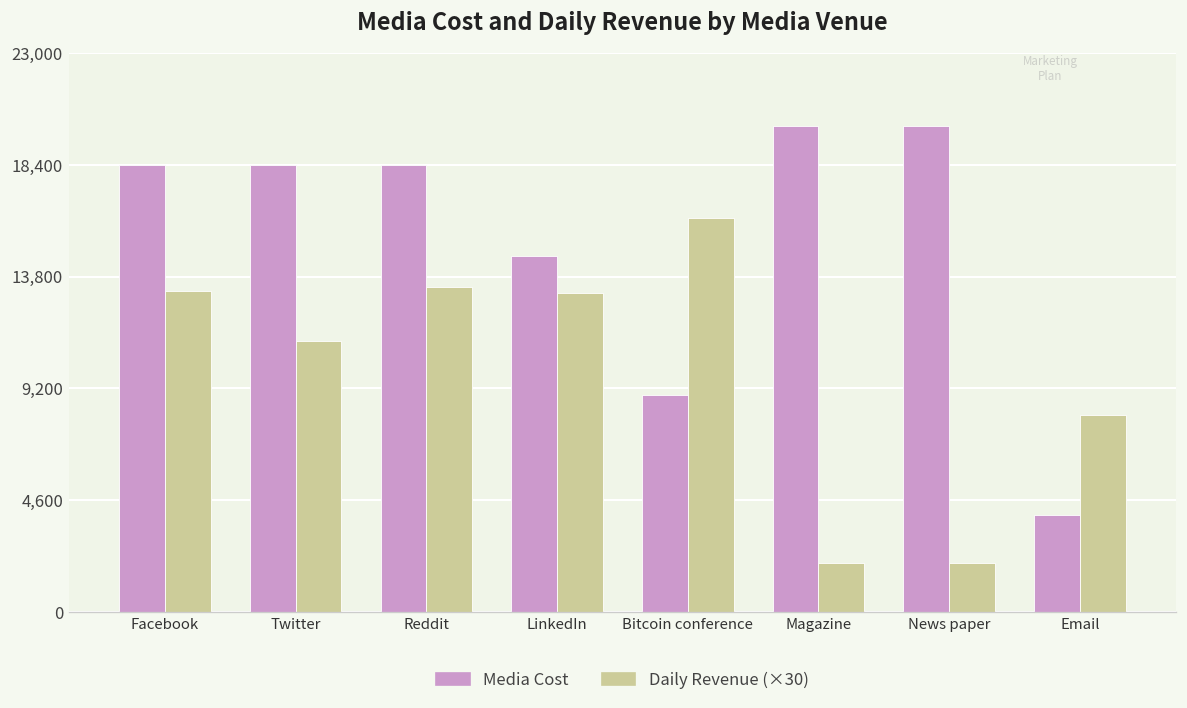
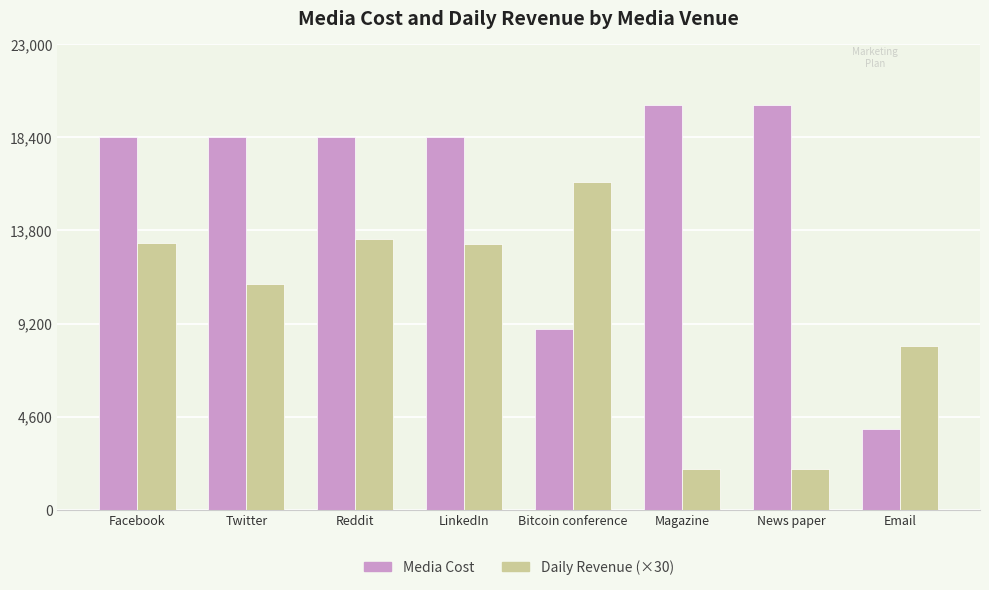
  {
    "Media Cost": {
      "Facebook": "18,400",
      "Twitter": "18,400",
      "Reddit": "18,400",
-     "LinkedIn": "14,700",
+     "LinkedIn": "18,400",
      "Bitcoin conference": "8,900",
      "Magazine": "20,000",
      "News paper": "20,000",
      "Email": "4,000"
    },
    "Daily Revenue (×30)": {
      "Facebook": "13,200",
      "Twitter": "11,200",
      "Reddit": "13,400",
      "LinkedIn": "13,100",
      "Bitcoin conference": "16,200",
      "Magazine": "2,000",
      "News paper": "2,000",
      "Email": "8,100"
    }
  }
